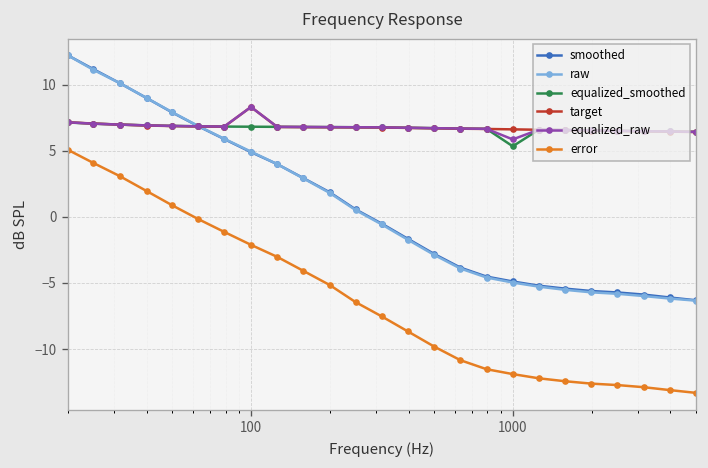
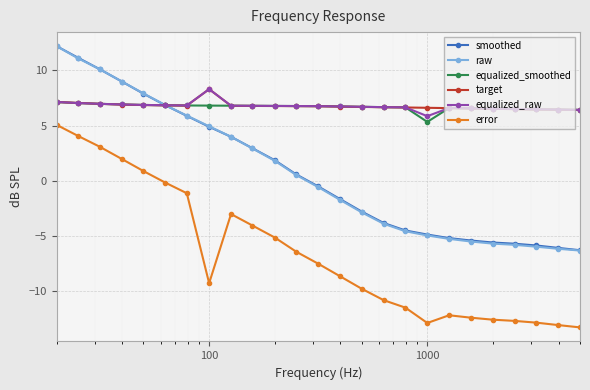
  {
    "equalized_smoothed": {
      "100": 6.8,
      "1000": 5.3
    },
    "target": {
      "1000": 6.6
    },
    "equalized_raw": {
      "1000": 5.9
    },
    "error": {
-     "100": -2.1,
-     "1000": -11.9
+     "100": -9.3,
+     "1000": -12.9
    }
  }
